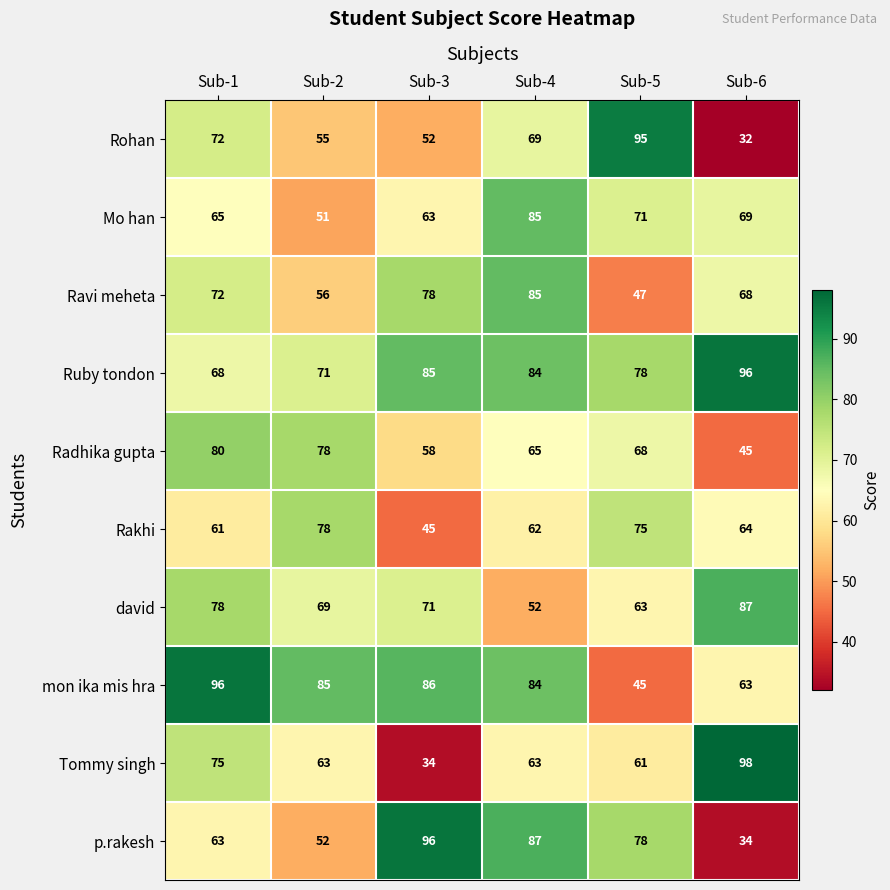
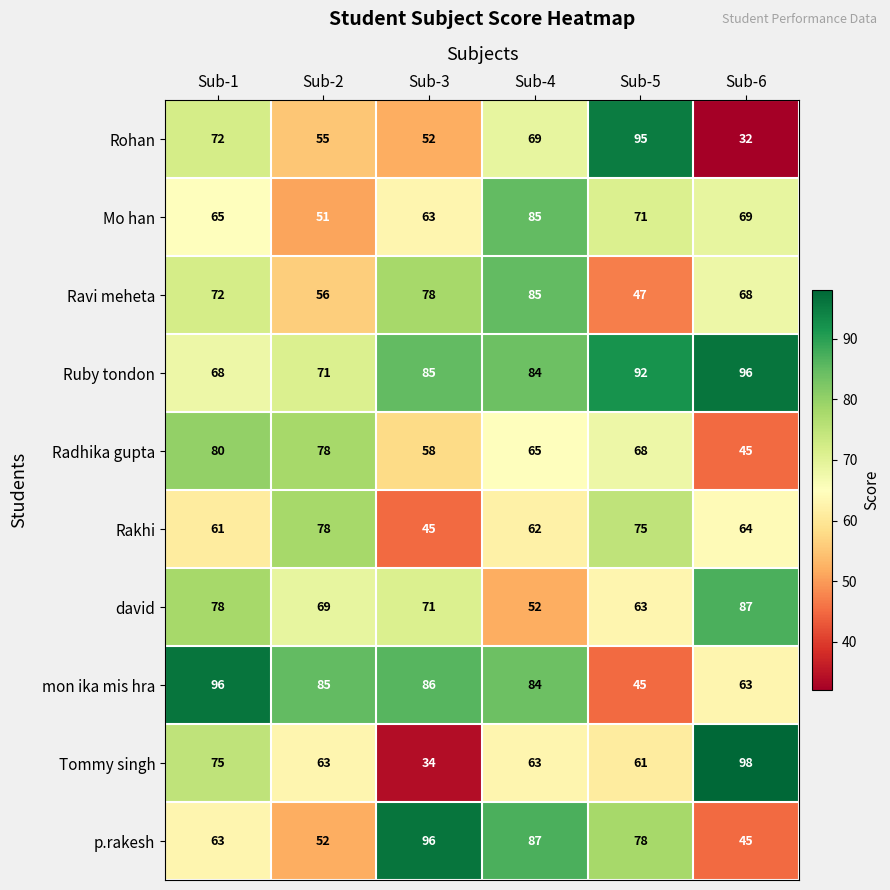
  {
    "Rohan": {
      "Sub-1": 72,
      "Sub-2": 55,
      "Sub-3": 52,
      "Sub-4": 69,
      "Sub-5": 95,
      "Sub-6": 32
    },
    "Mo han": {
      "Sub-1": 65,
      "Sub-2": 51,
      "Sub-3": 63,
      "Sub-4": 85,
      "Sub-5": 71,
      "Sub-6": 69
    },
    "Ravi meheta": {
      "Sub-1": 72,
      "Sub-2": 56,
      "Sub-3": 78,
      "Sub-4": 85,
      "Sub-5": 47,
      "Sub-6": 68
    },
    "Ruby tondon": {
      "Sub-1": 68,
      "Sub-2": 71,
      "Sub-3": 85,
      "Sub-4": 84,
-     "Sub-5": 78,
+     "Sub-5": 92,
      "Sub-6": 96
    },
    "Radhika gupta": {
      "Sub-1": 80,
      "Sub-2": 78,
      "Sub-3": 58,
      "Sub-4": 65,
      "Sub-5": 68,
      "Sub-6": 45
    },
    "Rakhi": {
      "Sub-1": 61,
      "Sub-2": 78,
      "Sub-3": 45,
      "Sub-4": 62,
      "Sub-5": 75,
      "Sub-6": 64
    },
    "david": {
      "Sub-1": 78,
      "Sub-2": 69,
      "Sub-3": 71,
      "Sub-4": 52,
      "Sub-5": 63,
      "Sub-6": 87
    },
    "mon ika mis hra": {
      "Sub-1": 96,
      "Sub-2": 85,
      "Sub-3": 86,
      "Sub-4": 84,
      "Sub-5": 45,
      "Sub-6": 63
    },
    "Tommy singh": {
      "Sub-1": 75,
      "Sub-2": 63,
      "Sub-3": 34,
      "Sub-4": 63,
      "Sub-5": 61,
      "Sub-6": 98
    },
    "p.rakesh": {
      "Sub-1": 63,
      "Sub-2": 52,
      "Sub-3": 96,
      "Sub-4": 87,
      "Sub-5": 78,
-     "Sub-6": 34
+     "Sub-6": 45
    }
  }
